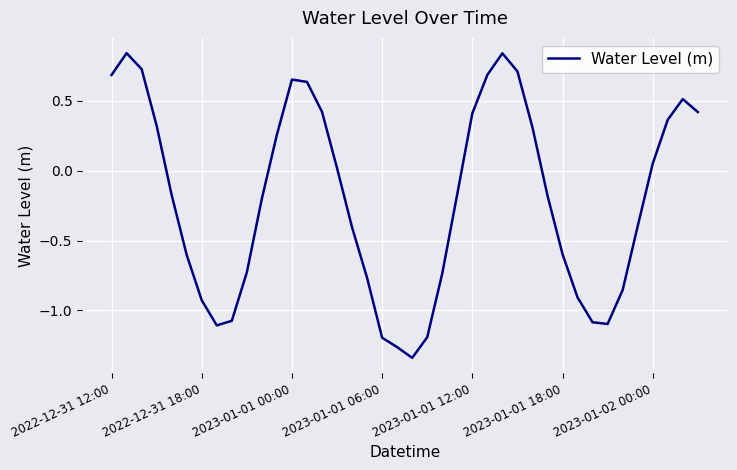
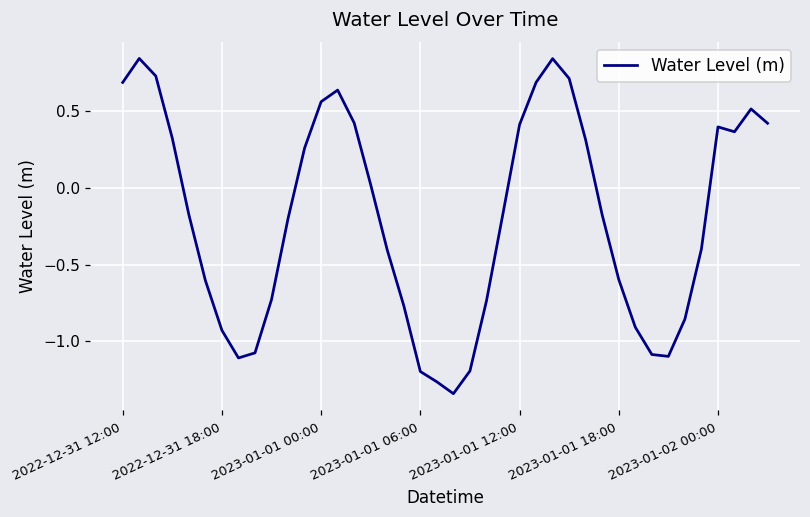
  {
    "2022-12-31 12:00": 0.69,
    "2022-12-31 18:00": -0.93,
-   "2023-01-01 00:00": 0.65,
+   "2023-01-01 00:00": 0.56,
    "2023-01-01 06:00": -1.20,
    "2023-01-01 12:00": 0.41,
    "2023-01-01 18:00": -0.60,
-   "2023-01-02 00:00": 0.05
+   "2023-01-02 00:00": 0.40
  }
